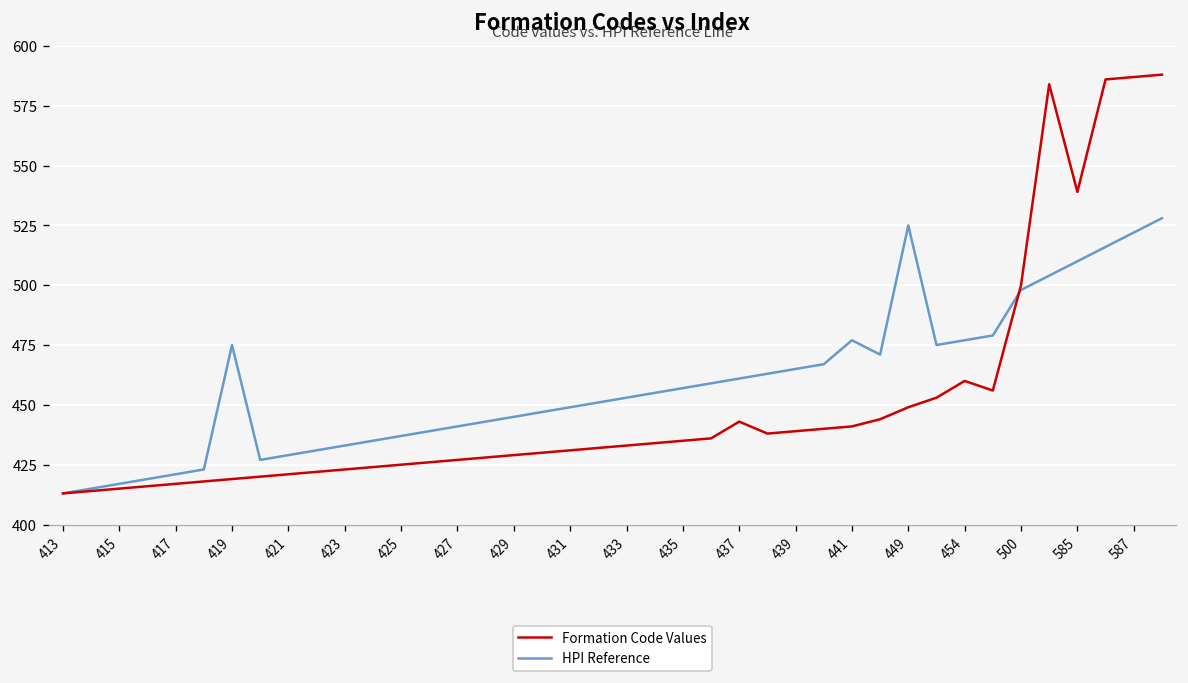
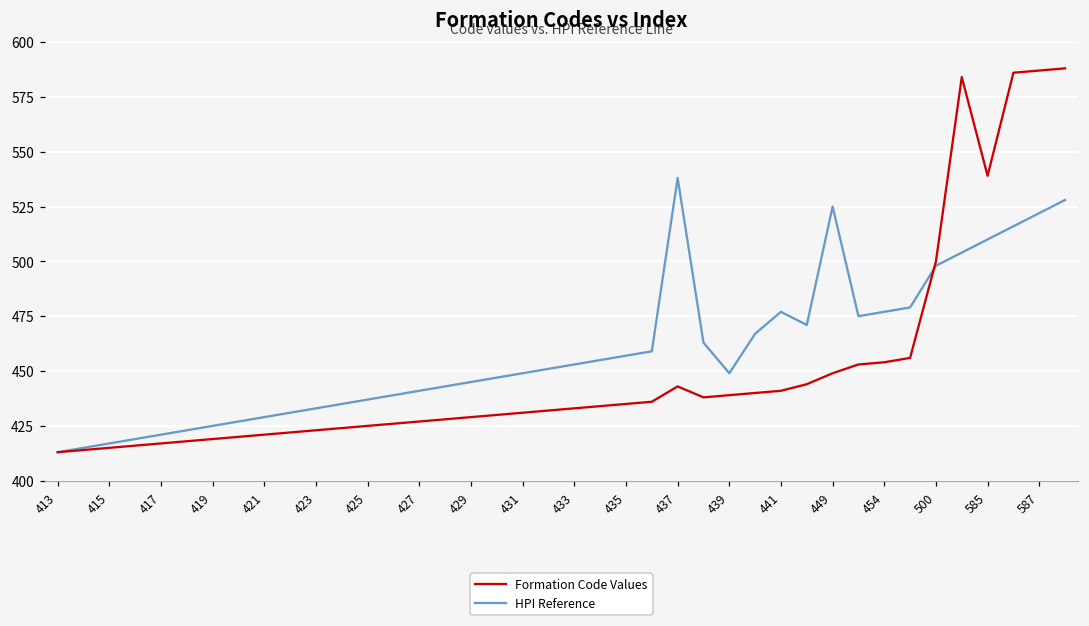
  {
    "Formation Code Values": {
      "415": 415,
      "417": 417,
      "419": 419,
      "421": 421,
      "423": 423,
      "425": 425,
      "427": 427,
      "429": 429,
      "431": 431,
      "433": 433,
      "435": 435,
      "437": 443,
      "439": 439,
      "441": 441,
      "449": 449,
-     "454": 460,
+     "454": 454,
      "500": 500,
      "585": 539,
      "587": 587
    },
    "HPI Reference": {
      "415": 417,
      "417": 421,
-     "419": 475,
+     "419": 425,
      "421": 429,
      "423": 433,
      "425": 437,
      "427": 441,
      "429": 445,
      "431": 449,
      "433": 453,
      "435": 457,
-     "437": 461,
-     "439": 465,
+     "437": 538,
+     "439": 449,
      "441": 477,
      "449": 525,
      "454": 477,
      "500": 498,
      "585": 510,
      "587": 522
    }
  }
